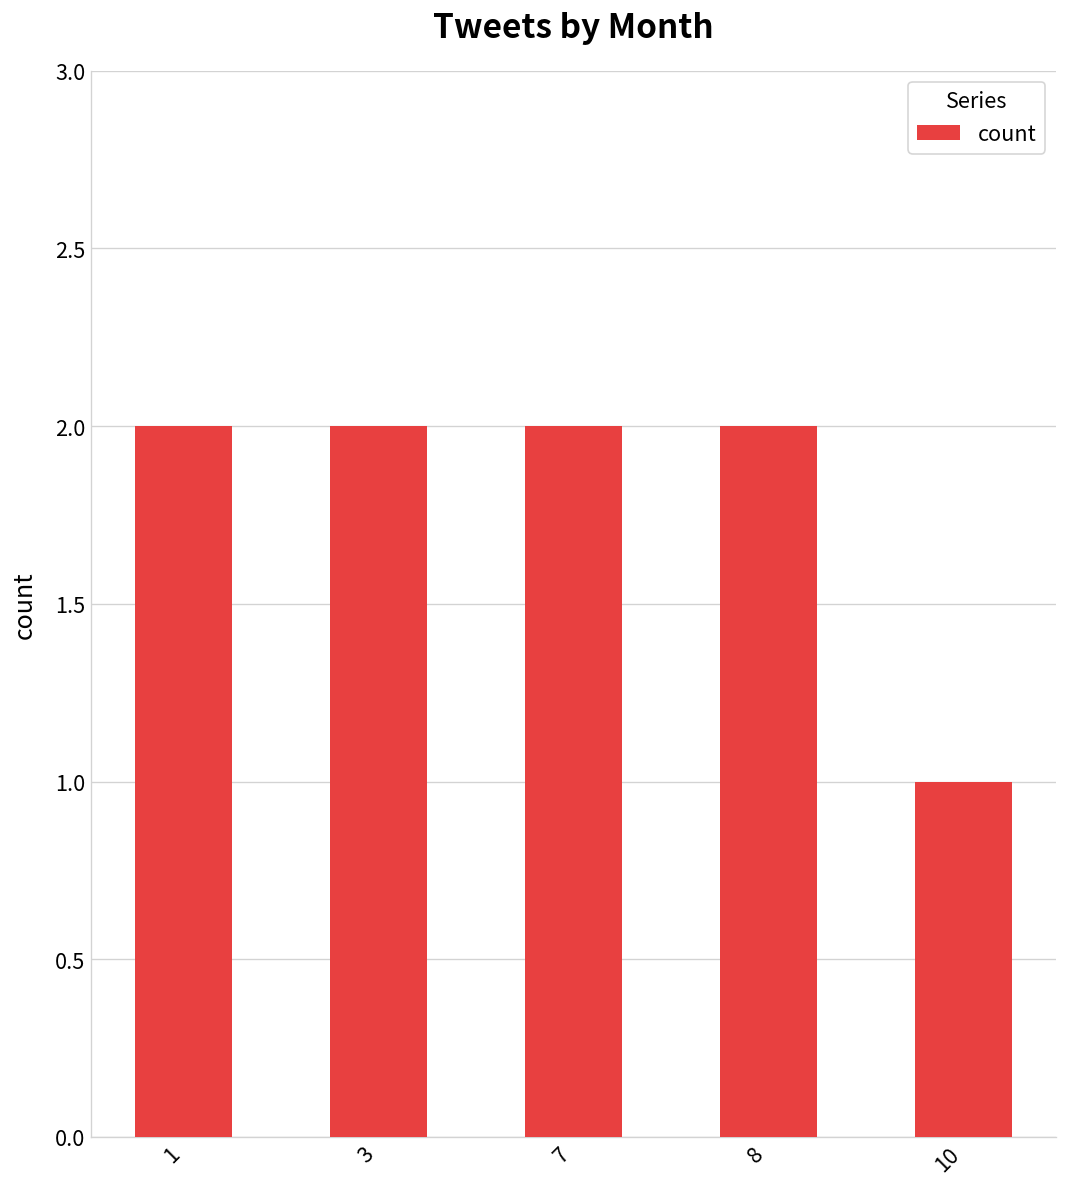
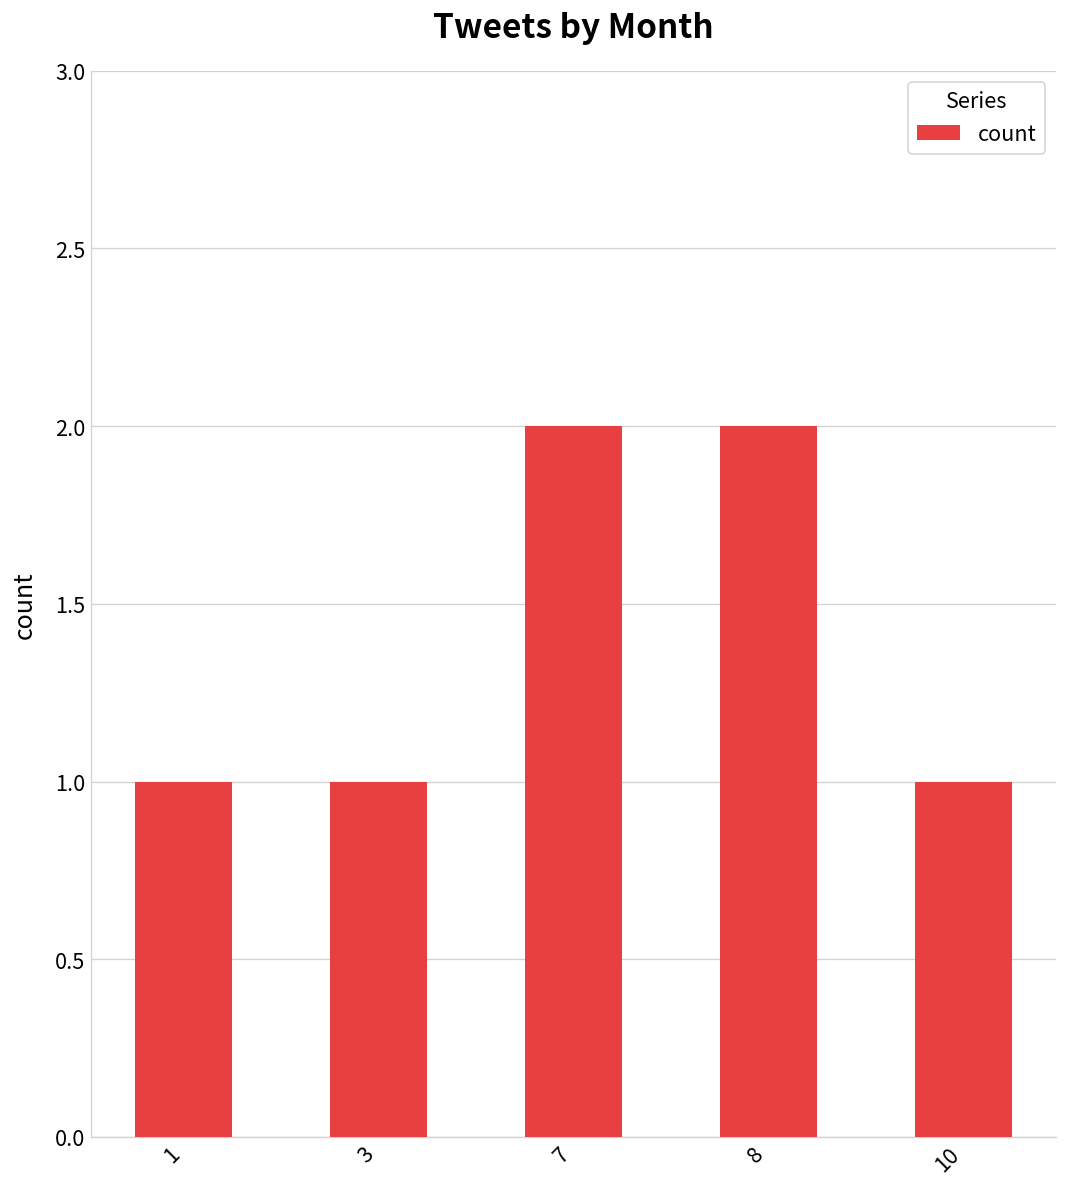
  {
-   "1": 2,
-   "3": 2,
+   "1": 1,
+   "3": 1,
    "7": 2,
    "8": 2,
    "10": 1
  }
